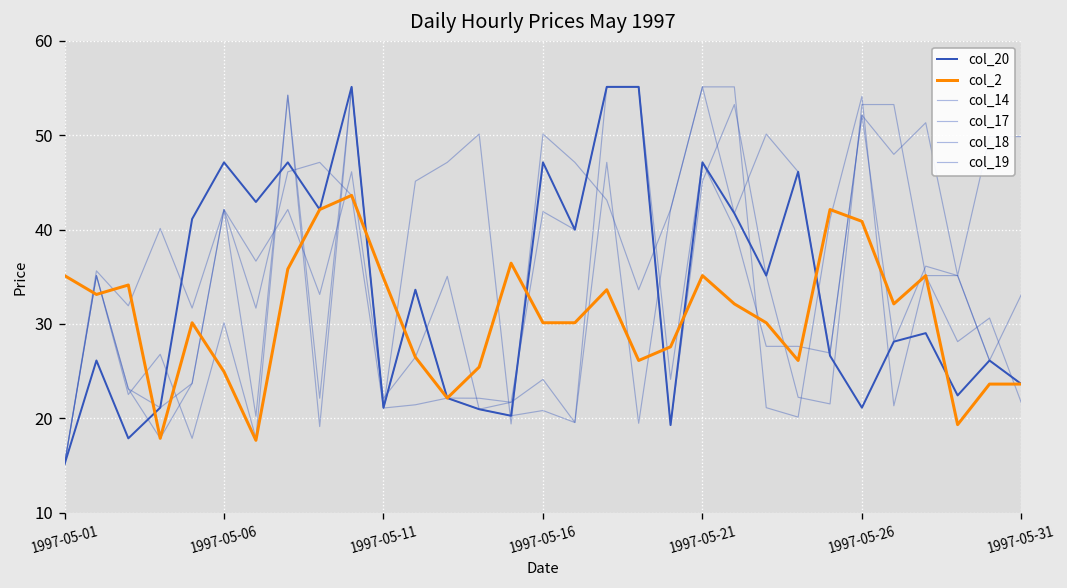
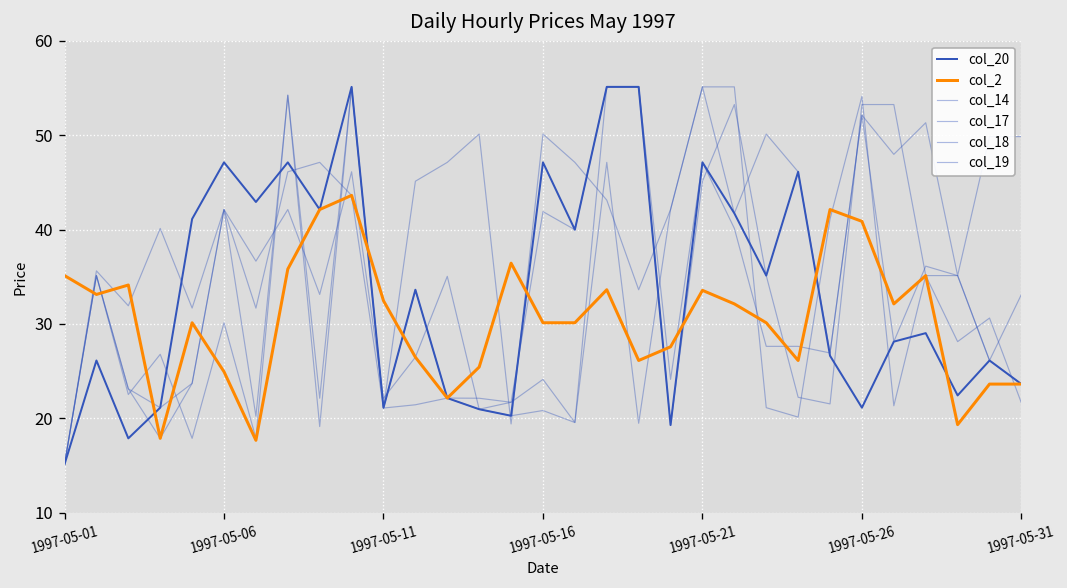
  {
    "col_2": {
      "1997-05-01": 35,
      "1997-05-06": 25,
-     "1997-05-11": 35,
+     "1997-05-11": 32,
      "1997-05-16": 30,
-     "1997-05-21": 35,
+     "1997-05-21": 34,
      "1997-05-26": 41
    }
  }
